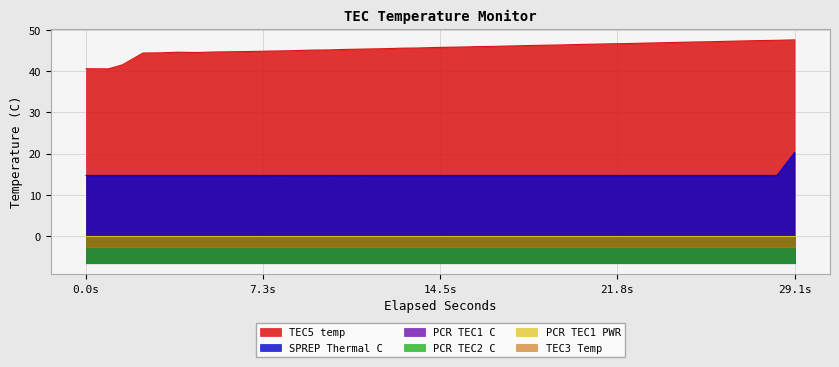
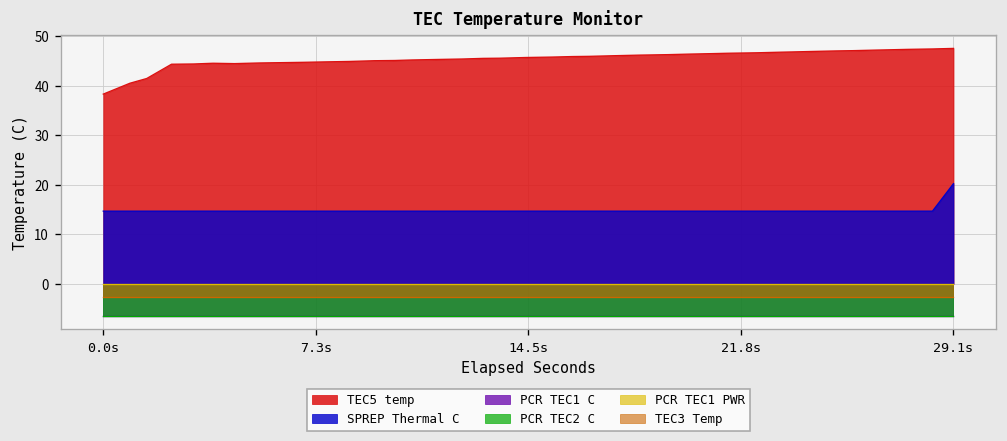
  {
    "TEC5 temp": {
-     "0.0s": 41,
+     "0.0s": 38,
      "29.1s": 48
    },
    "SPREP Thermal C": {
      "0.0s": 15,
      "29.1s": 20
    }
  }
